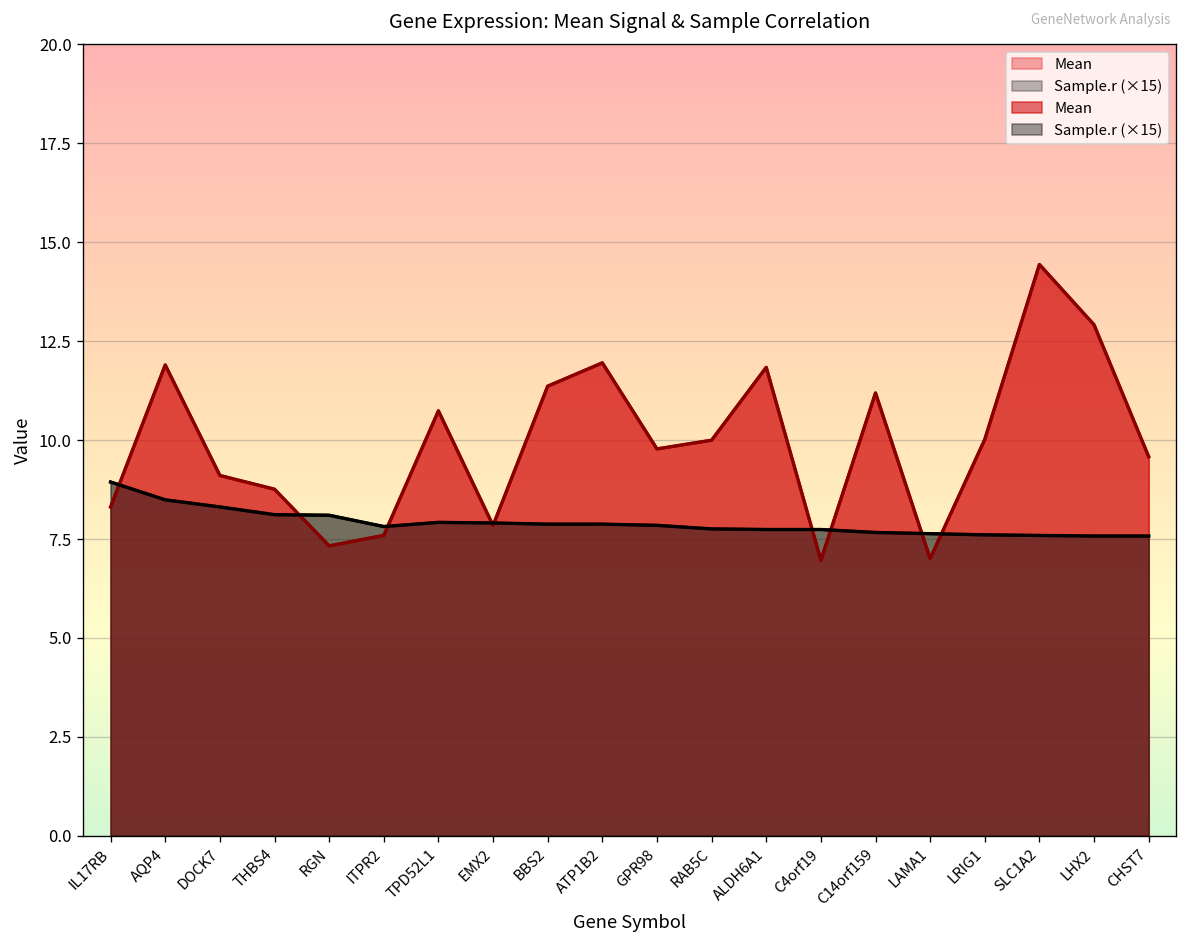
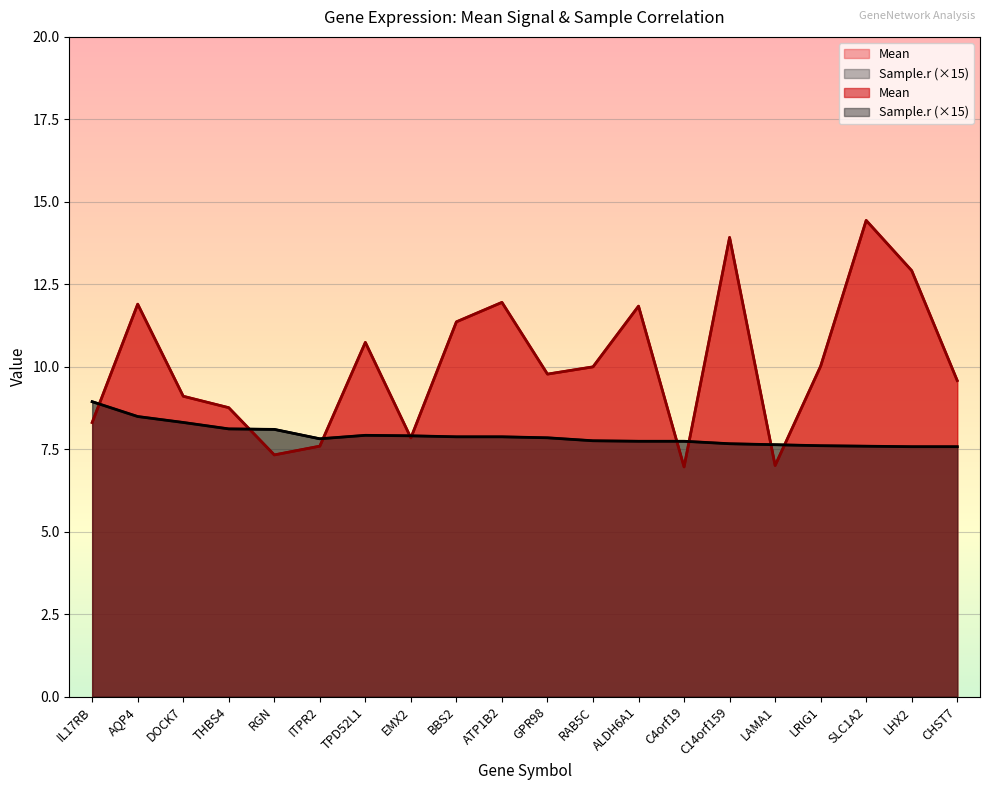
  {
    "Mean": {
      "IL17RB": 8.3,
      "AQP4": 11.9,
      "DOCK7": 9.1,
      "THBS4": 8.8,
      "RGN": 7.3,
      "ITPR2": 7.6,
      "TPD52L1": 10.7,
      "BBS2": 11.4,
      "ATP1B2": 12.0,
      "GPR98": 9.8,
      "RAB5C": 10.0,
      "ALDH6A1": 11.8,
      "C4orf19": 7.0,
-     "C14orf159": 11.2,
+     "C14orf159": 13.9,
      "LAMA1": 7.0,
      "LRIG1": 10.0,
      "SLC1A2": 14.4,
      "LHX2": 12.9,
      "CHST7": 9.6
    },
    "Sample.r (×15)": {
      "IL17RB": 8.9,
      "AQP4": 8.5,
      "DOCK7": 8.3,
      "THBS4": 8.1,
      "RGN": 8.1,
      "ITPR2": 7.8,
      "TPD52L1": 7.9,
      "BBS2": 7.9,
      "ATP1B2": 7.9,
      "GPR98": 7.8,
      "RAB5C": 7.8,
      "ALDH6A1": 7.7,
      "C4orf19": 7.7,
      "C14orf159": 7.7,
      "LAMA1": 7.6,
      "LRIG1": 7.6,
      "SLC1A2": 7.6,
      "LHX2": 7.6,
      "CHST7": 7.6
    }
  }
